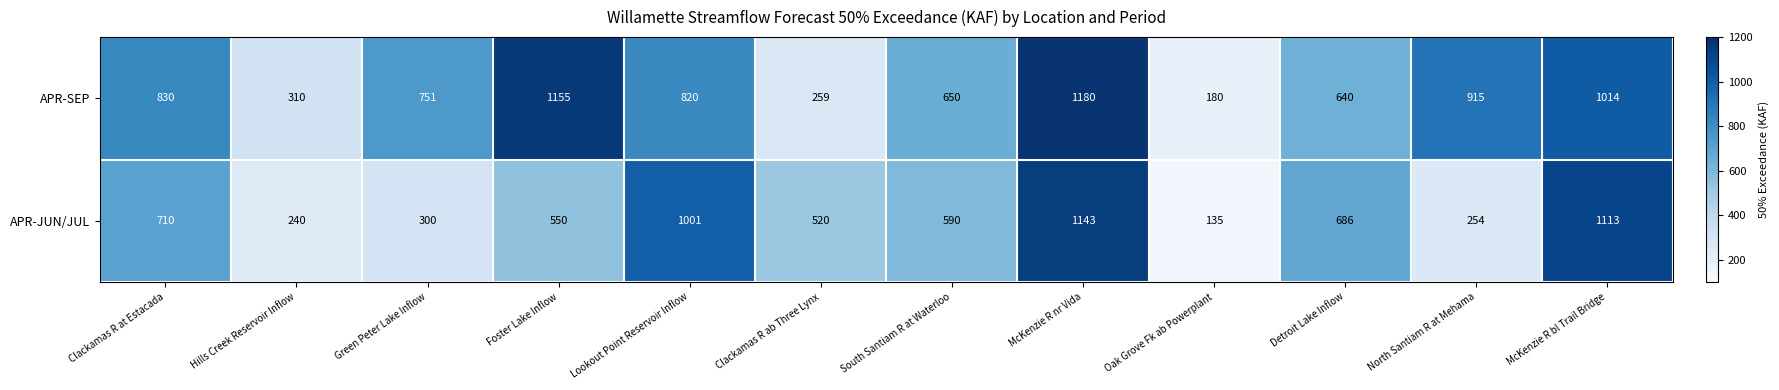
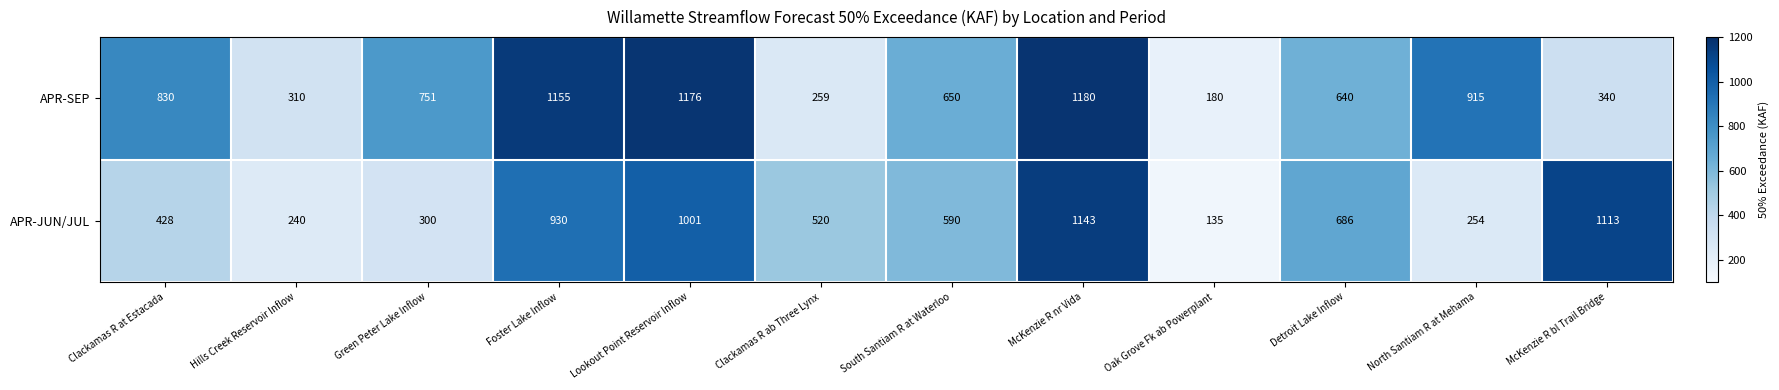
  {
    "APR-SEP": {
      "Clackamas R at Estacada": 830,
      "Hills Creek Reservoir Inflow": 310,
      "Green Peter Lake Inflow": 751,
      "Foster Lake Inflow": 1155,
-     "Lookout Point Reservoir Inflow": 820,
+     "Lookout Point Reservoir Inflow": 1176,
      "Clackamas R ab Three Lynx": 259,
      "South Santiam R at Waterloo": 650,
      "McKenzie R nr Vida": 1180,
      "Oak Grove Fk ab Powerplant": 180,
      "Detroit Lake Inflow": 640,
      "North Santiam R at Mehama": 915,
-     "McKenzie R bl Trail Bridge": 1014
+     "McKenzie R bl Trail Bridge": 340
    },
    "APR-JUN/JUL": {
-     "Clackamas R at Estacada": 710,
+     "Clackamas R at Estacada": 428,
      "Hills Creek Reservoir Inflow": 240,
      "Green Peter Lake Inflow": 300,
-     "Foster Lake Inflow": 550,
+     "Foster Lake Inflow": 930,
      "Lookout Point Reservoir Inflow": 1001,
      "Clackamas R ab Three Lynx": 520,
      "South Santiam R at Waterloo": 590,
      "McKenzie R nr Vida": 1143,
      "Oak Grove Fk ab Powerplant": 135,
      "Detroit Lake Inflow": 686,
      "North Santiam R at Mehama": 254,
      "McKenzie R bl Trail Bridge": 1113
    }
  }
